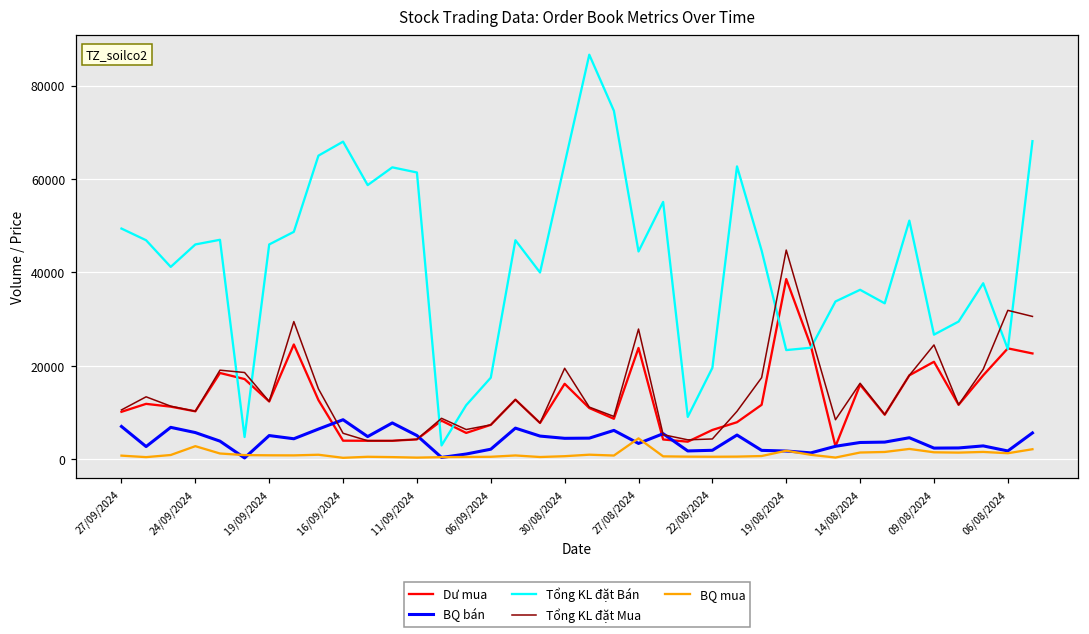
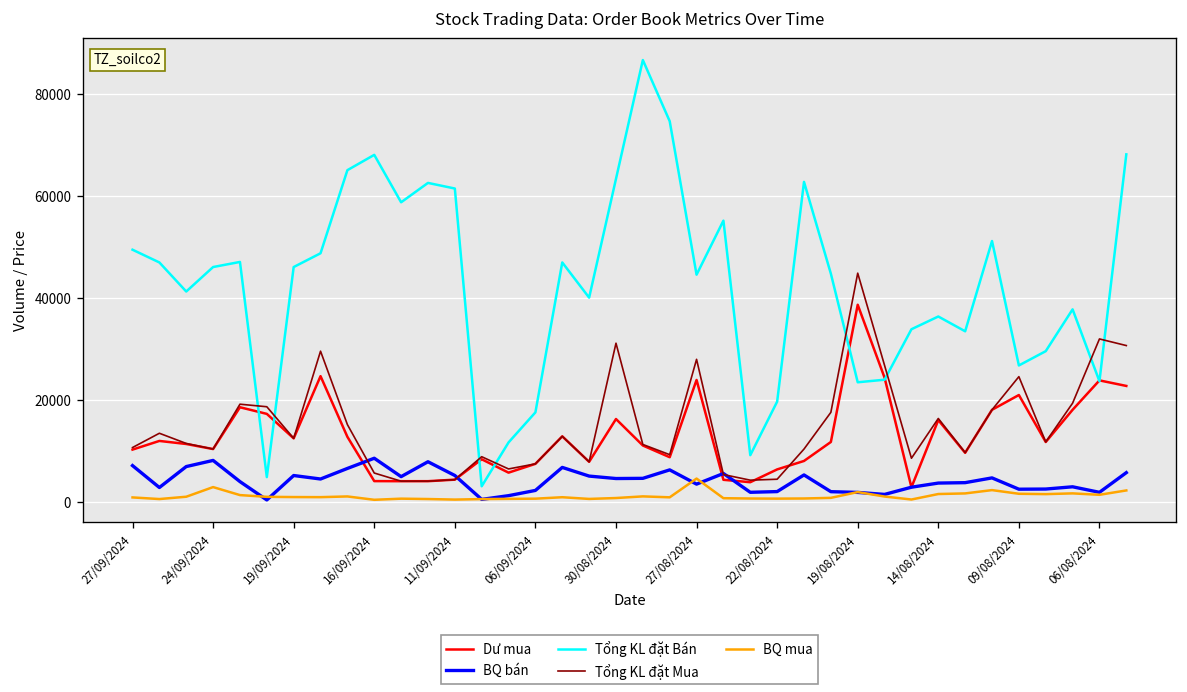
  {
    "Dư mua": {
      "16/09/2024": 4000,
      "30/08/2024": 16000,
      "27/08/2024": 24000,
      "22/08/2024": 6000,
      "19/08/2024": 39000,
      "09/08/2024": 21000
    },
    "BQ bán": {
      "27/09/2024": 7000,
-     "24/09/2024": 6000,
+     "24/09/2024": 8000,
      "19/09/2024": 5000,
      "16/09/2024": 9000,
      "11/09/2024": 5000,
      "06/09/2024": 2000,
      "30/08/2024": 5000,
      "27/08/2024": 3000,
      "22/08/2024": 2000,
      "14/08/2024": 4000,
      "09/08/2024": 2000
    },
    "Tổng KL đặt Bán": {
      "27/09/2024": 49000,
      "24/09/2024": 46000,
      "19/09/2024": 46000,
      "16/09/2024": 68000,
      "11/09/2024": 61000,
      "06/09/2024": 18000,
      "30/08/2024": 63000,
      "27/08/2024": 45000,
      "22/08/2024": 20000,
      "19/08/2024": 23000,
      "14/08/2024": 36000,
      "09/08/2024": 27000
    },
    "Tổng KL đặt Mua": {
      "16/09/2024": 6000,
-     "30/08/2024": 20000,
+     "30/08/2024": 31000,
      "27/08/2024": 28000,
      "22/08/2024": 4000,
      "19/08/2024": 45000,
      "09/08/2024": 25000,
      "06/08/2024": 32000
    },
    "BQ mua": {
      "27/09/2024": 1000,
      "24/09/2024": 3000,
      "19/09/2024": 1000,
      "16/09/2024": 0,
      "11/09/2024": 0,
      "06/09/2024": 1000,
      "30/08/2024": 1000,
      "27/08/2024": 5000,
      "22/08/2024": 1000,
      "14/08/2024": 1000,
      "09/08/2024": 2000
    }
  }
